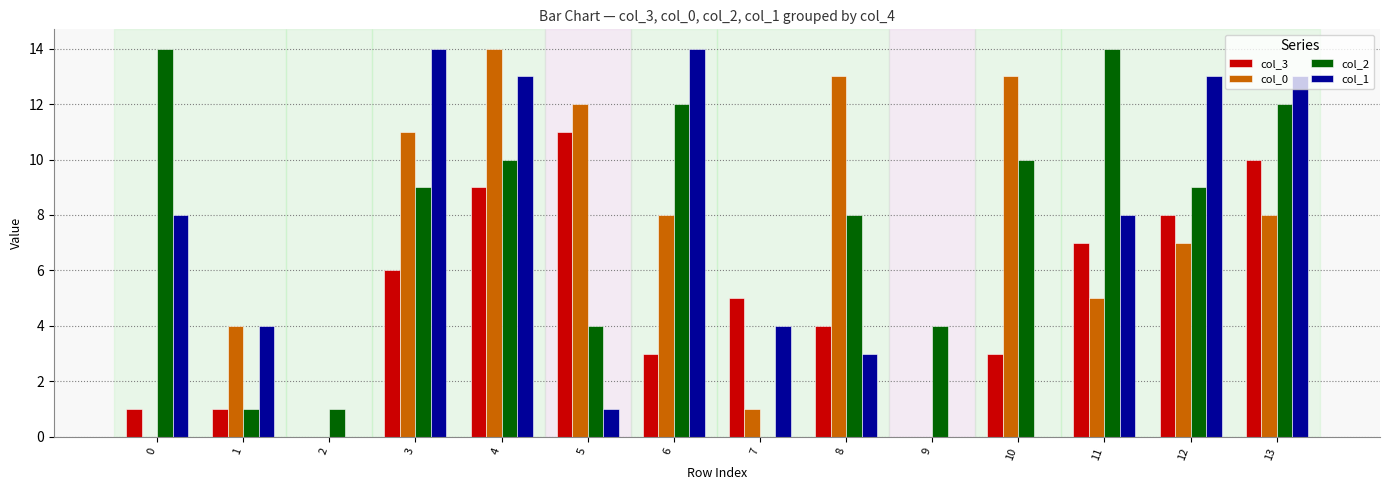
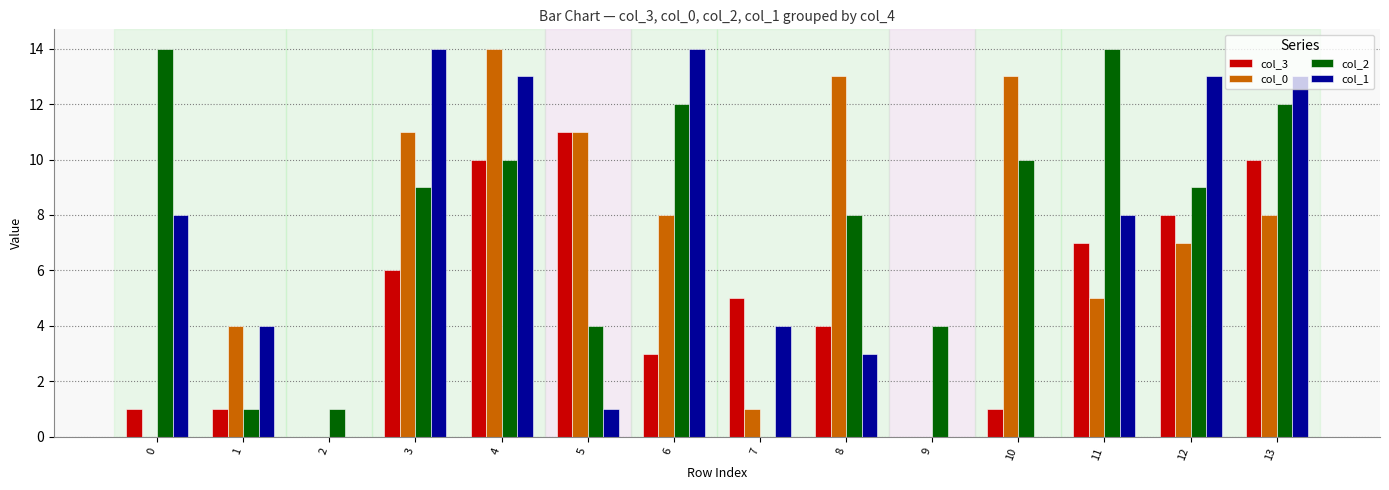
  {
    "col_3": {
      "0": 1,
      "1": 1,
      "2": 0,
      "3": 6,
-     "4": 9,
+     "4": 10,
      "5": 11,
      "6": 3,
      "7": 5,
      "8": 4,
      "9": 0,
-     "10": 3,
+     "10": 1,
      "11": 7,
      "12": 8,
      "13": 10
    },
    "col_0": {
      "0": 0,
      "1": 4,
      "2": 0,
      "3": 11,
      "4": 14,
-     "5": 12,
+     "5": 11,
      "6": 8,
      "7": 1,
      "8": 13,
      "9": 0,
      "10": 13,
      "11": 5,
      "12": 7,
      "13": 8
    },
    "col_2": {
      "0": 14,
      "1": 1,
      "2": 1,
      "3": 9,
      "4": 10,
      "5": 4,
      "6": 12,
      "7": 0,
      "8": 8,
      "9": 4,
      "10": 10,
      "11": 14,
      "12": 9,
      "13": 12
    },
    "col_1": {
      "0": 8,
      "1": 4,
      "2": 0,
      "3": 14,
      "4": 13,
      "5": 1,
      "6": 14,
      "7": 4,
      "8": 3,
      "9": 0,
      "10": 0,
      "11": 8,
      "12": 13
    }
  }
